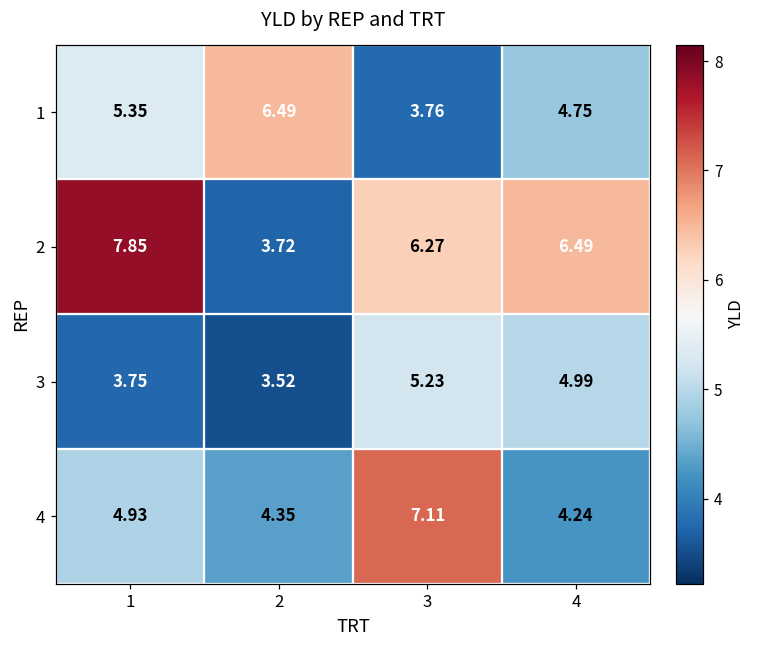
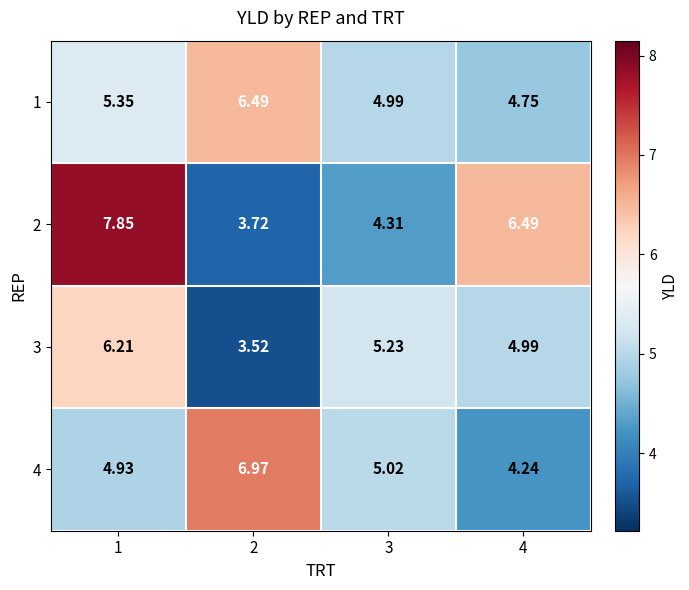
  {
    "1": {
      "1": 5.35,
      "2": 6.49,
-     "3": 3.76,
+     "3": 4.99,
      "4": 4.75
    },
    "2": {
      "1": 7.85,
      "2": 3.72,
-     "3": 6.27,
+     "3": 4.31,
      "4": 6.49
    },
    "3": {
-     "1": 3.75,
+     "1": 6.21,
      "2": 3.52,
      "3": 5.23,
      "4": 4.99
    },
    "4": {
      "1": 4.93,
-     "2": 4.35,
-     "3": 7.11,
+     "2": 6.97,
+     "3": 5.02,
      "4": 4.24
    }
  }
